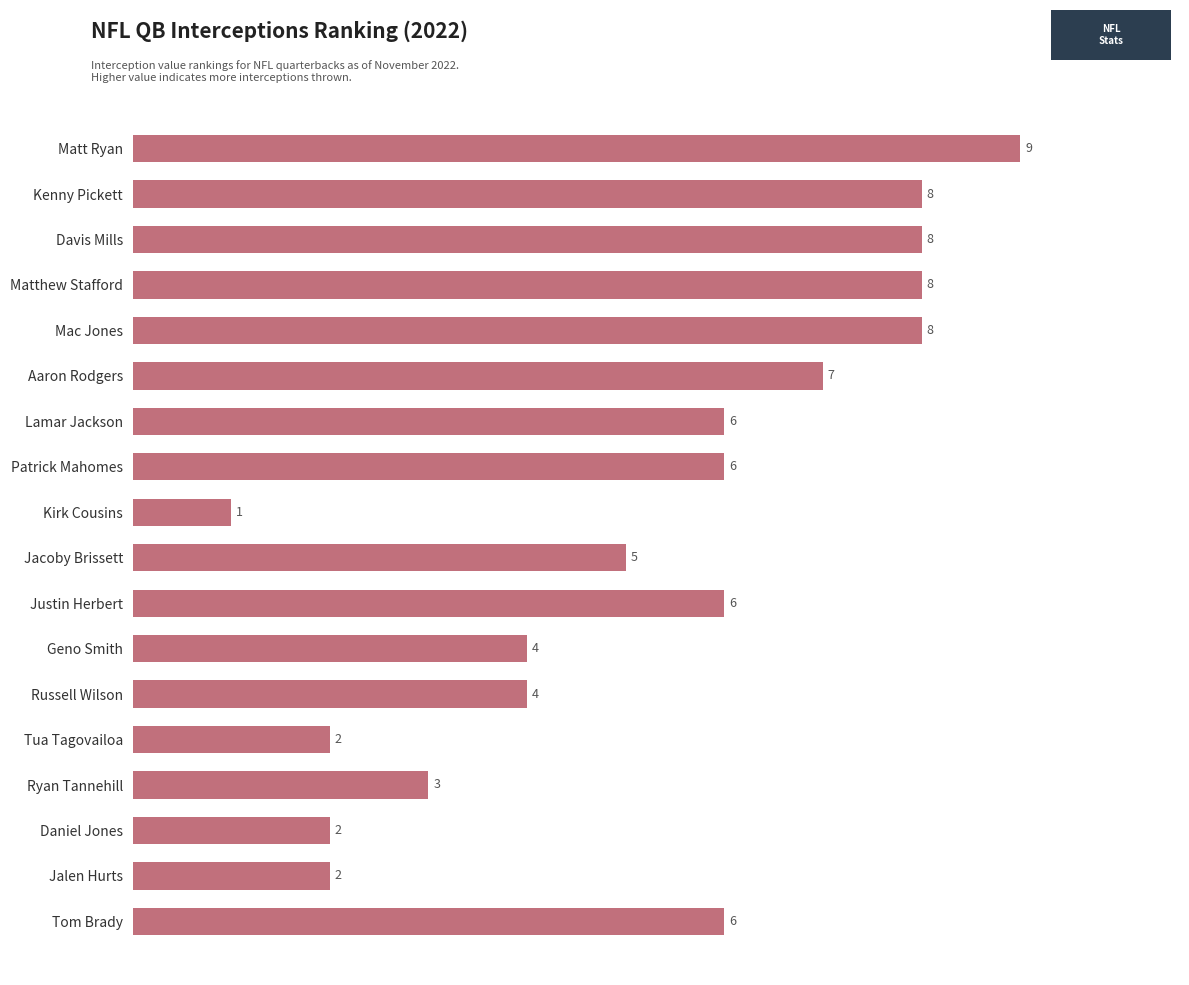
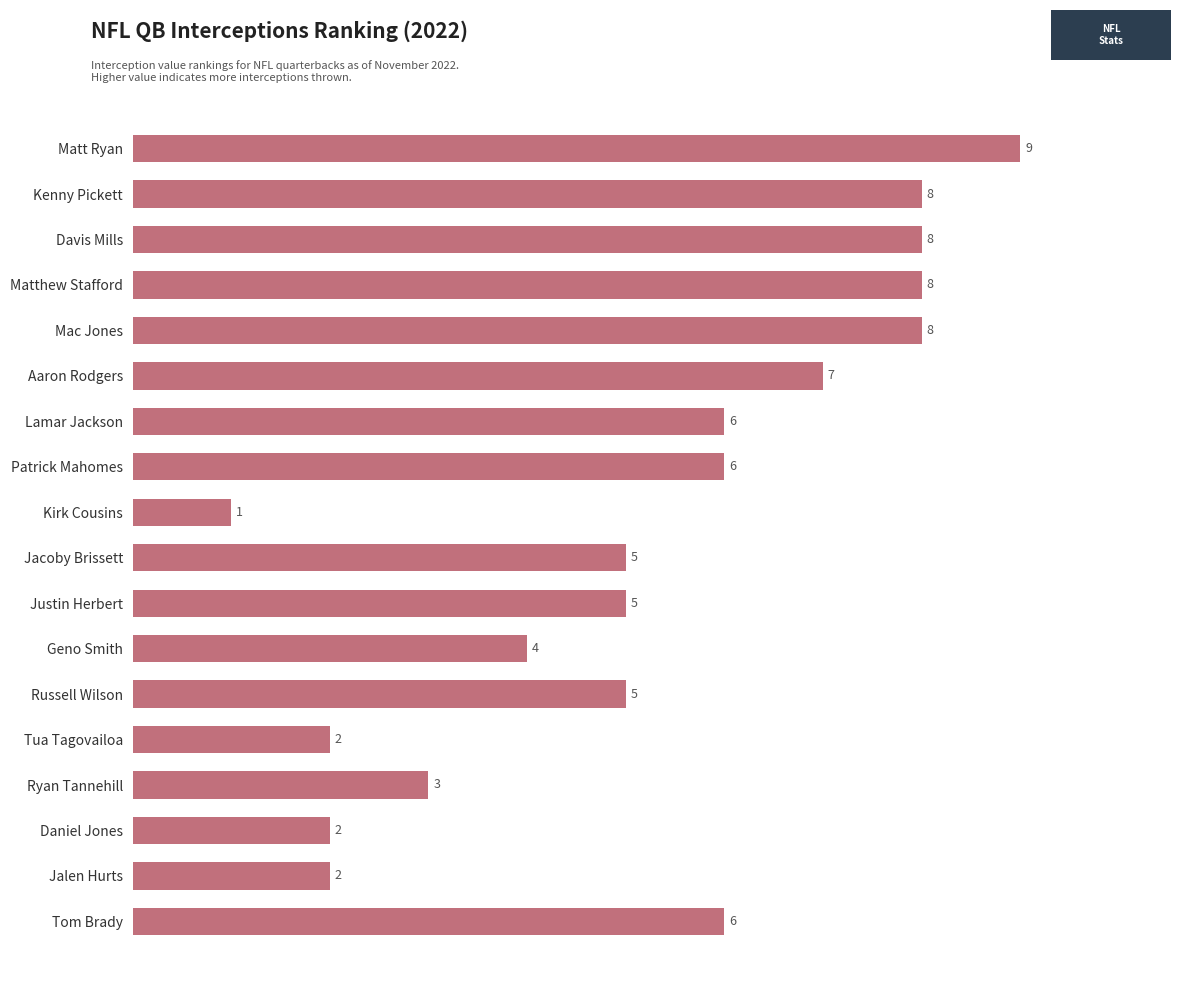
  {
    "Matt Ryan": 9,
    "Kenny Pickett": 8,
    "Davis Mills": 8,
    "Matthew Stafford": 8,
    "Mac Jones": 8,
    "Aaron Rodgers": 7,
    "Lamar Jackson": 6,
    "Patrick Mahomes": 6,
    "Kirk Cousins": 1,
    "Jacoby Brissett": 5,
-   "Justin Herbert": 6,
+   "Justin Herbert": 5,
    "Geno Smith": 4,
-   "Russell Wilson": 4,
+   "Russell Wilson": 5,
    "Tua Tagovailoa": 2,
    "Ryan Tannehill": 3,
    "Daniel Jones": 2,
    "Jalen Hurts": 2,
    "Tom Brady": 6
  }
